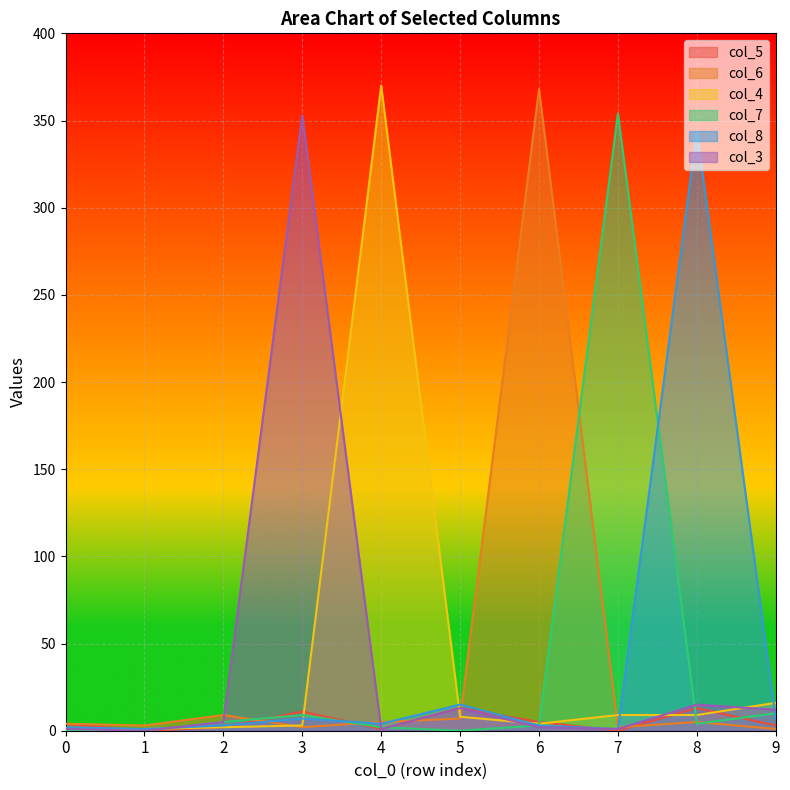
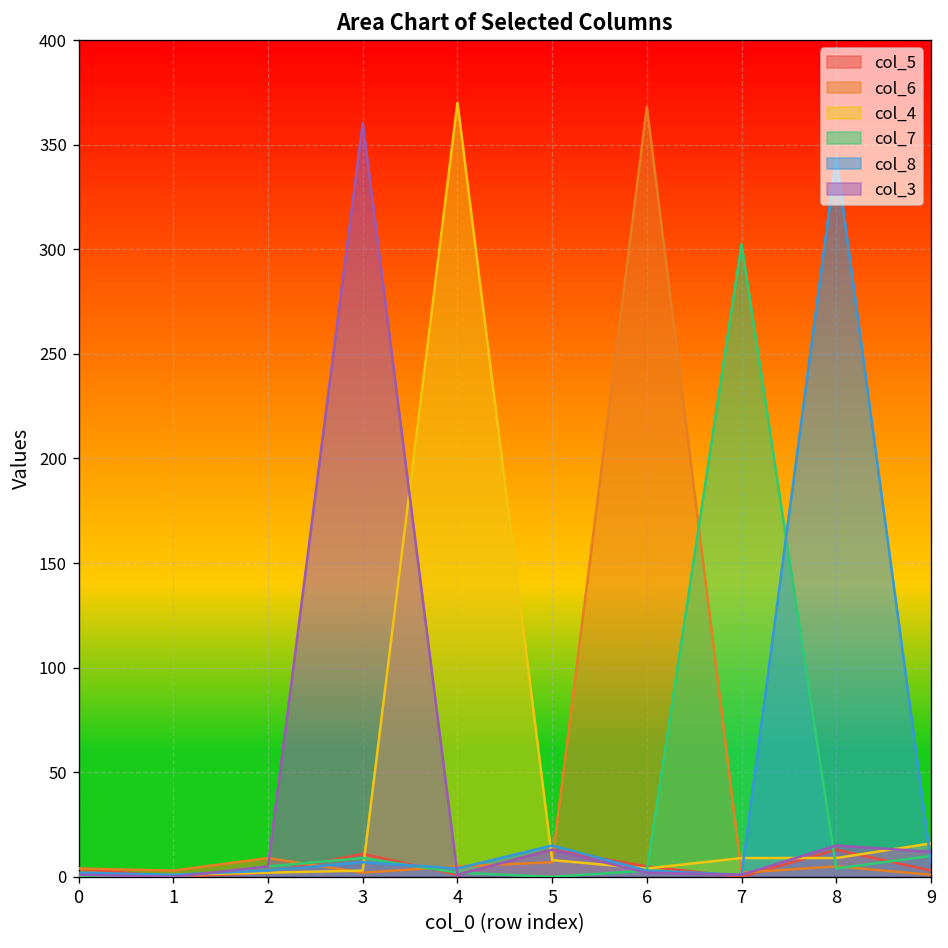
  {
    "col_7": {
      "3": 9,
      "5": 0,
-     "7": 354,
+     "7": 302,
      "9": 10
    },
    "col_8": {
      "3": 7,
      "5": 15,
      "9": 7
    },
    "col_3": {
-     "3": 353,
+     "3": 360,
      "8": 15,
      "9": 12
    }
  }
